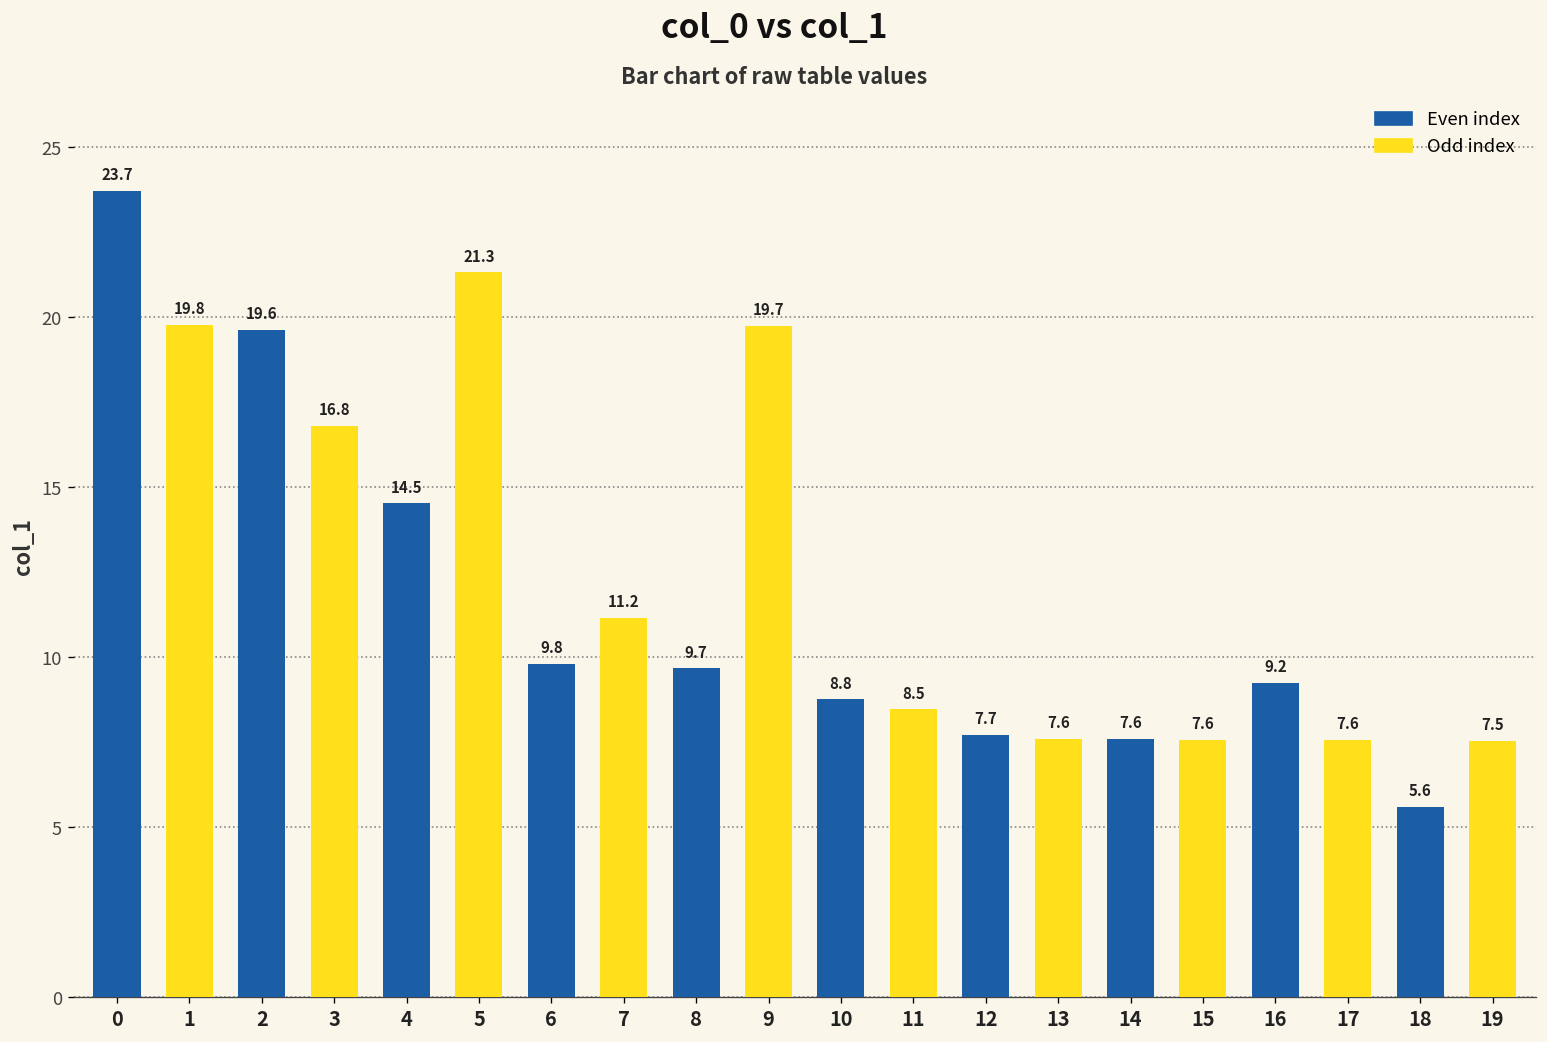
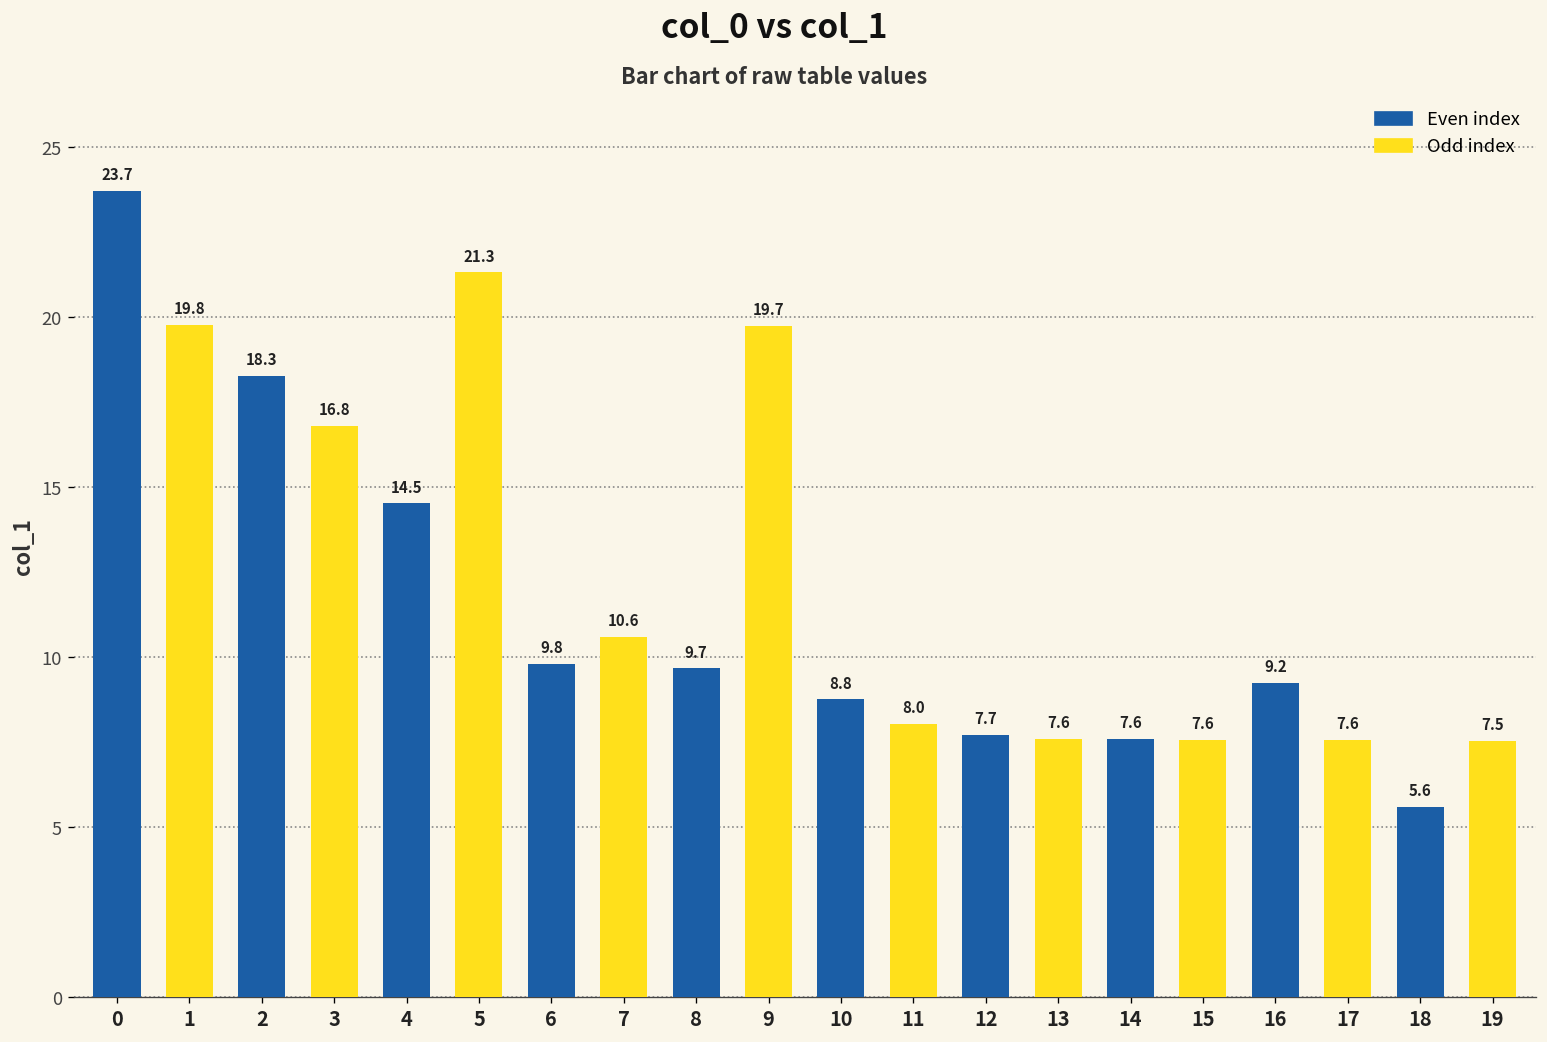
  {
    "0": 23.7,
    "1": 19.8,
-   "2": 19.6,
+   "2": 18.3,
    "3": 16.8,
    "4": 14.5,
    "5": 21.3,
    "6": 9.8,
-   "7": 11.2,
+   "7": 10.6,
    "8": 9.7,
    "9": 19.7,
    "10": 8.8,
-   "11": 8.5,
+   "11": 8.0,
    "12": 7.7,
    "13": 7.6,
    "14": 7.6,
    "15": 7.6,
    "16": 9.2,
    "17": 7.6,
    "18": 5.6,
    "19": 7.5
  }
